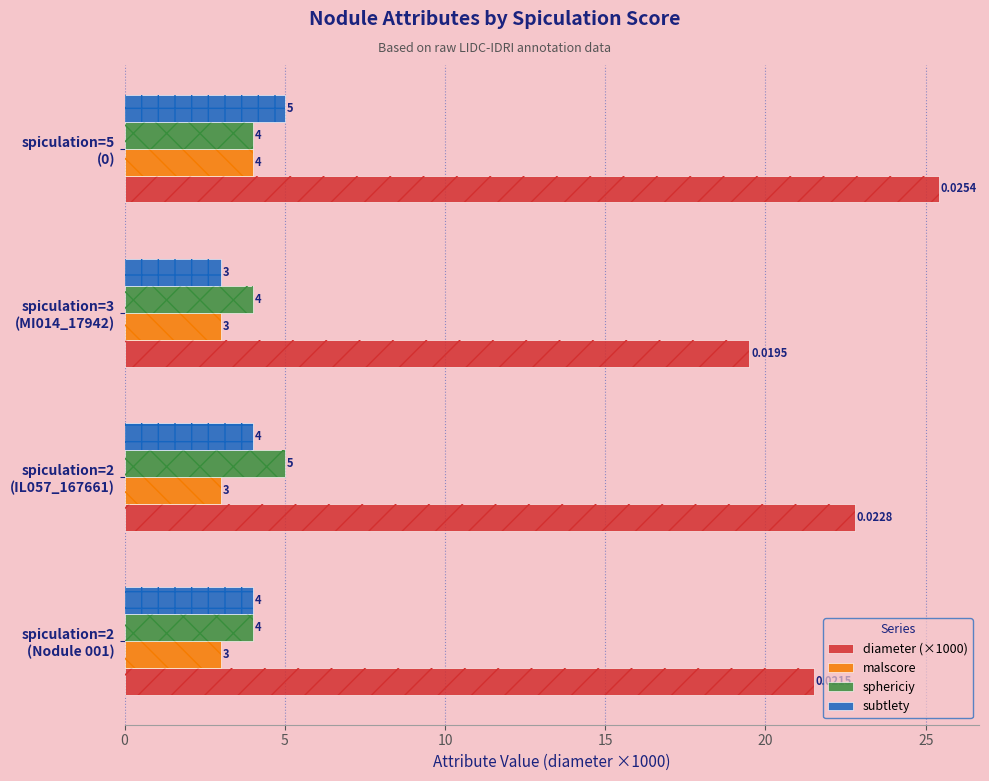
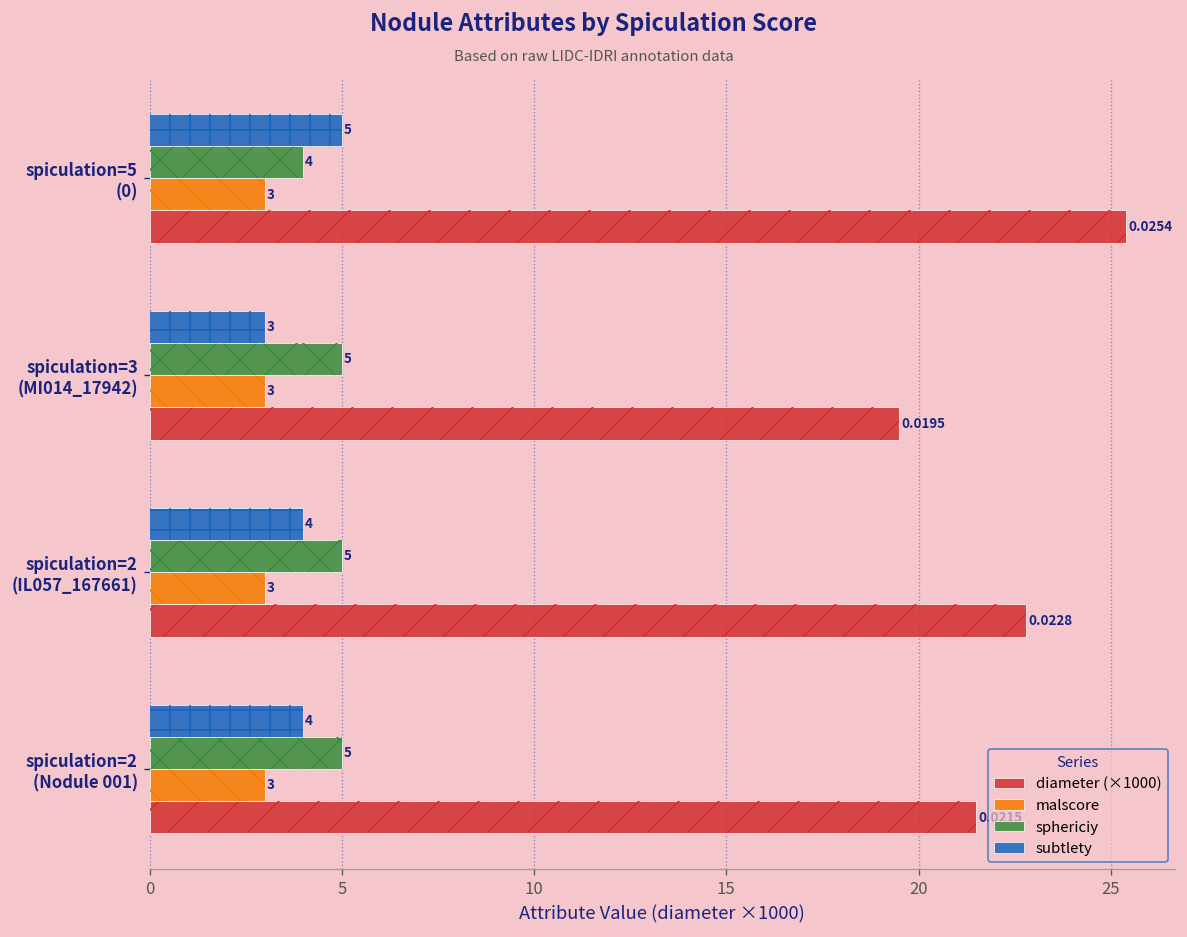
  {
    "malscore": {
-     "spiculation=5 (0)": 4,
+     "spiculation=5 (0)": 3,
      "spiculation=3 (MI014_17942)": 3,
      "spiculation=2 (IL057_167661)": 3,
      "spiculation=2 (Nodule 001)": 3
    },
    "sphericiy": {
      "spiculation=5 (0)": 4,
-     "spiculation=3 (MI014_17942)": 4,
+     "spiculation=3 (MI014_17942)": 5,
      "spiculation=2 (IL057_167661)": 5,
-     "spiculation=2 (Nodule 001)": 4
+     "spiculation=2 (Nodule 001)": 5
    },
    "subtlety": {
      "spiculation=5 (0)": 5,
      "spiculation=3 (MI014_17942)": 3,
      "spiculation=2 (IL057_167661)": 4,
      "spiculation=2 (Nodule 001)": 4
    }
  }
